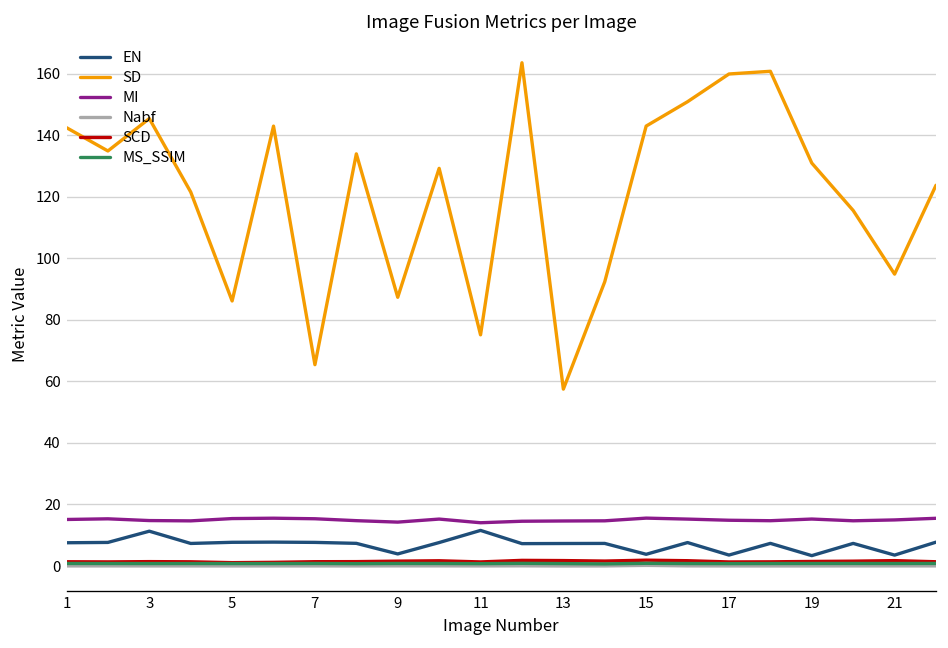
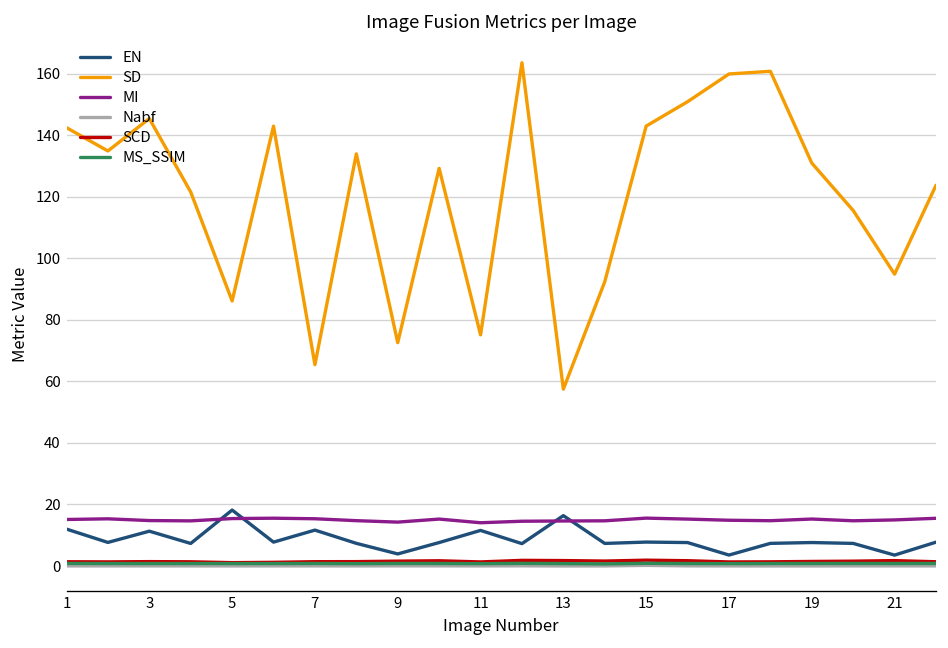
  {
    "EN": {
-     "1": 8,
+     "1": 12,
      "3": 11,
-     "5": 8,
-     "7": 8,
+     "5": 18,
+     "7": 12,
      "9": 4,
      "11": 12,
-     "13": 7,
-     "15": 4,
+     "13": 16,
+     "15": 8,
      "17": 4,
-     "19": 3,
+     "19": 8,
      "21": 4
    },
    "SD": {
      "1": 142,
      "3": 145,
      "5": 86,
      "7": 65,
-     "9": 87,
+     "9": 73,
      "11": 75,
      "13": 57,
      "15": 143,
      "17": 160,
      "19": 131,
      "21": 95
    },
    "MI": {
      "1": 15,
      "3": 15,
      "5": 15,
      "7": 15,
      "9": 14,
      "11": 14,
      "13": 15,
      "15": 16,
      "17": 15,
      "19": 15,
      "21": 15
    },
    "SCD": {
      "13": 2,
      "15": 2
    }
  }
